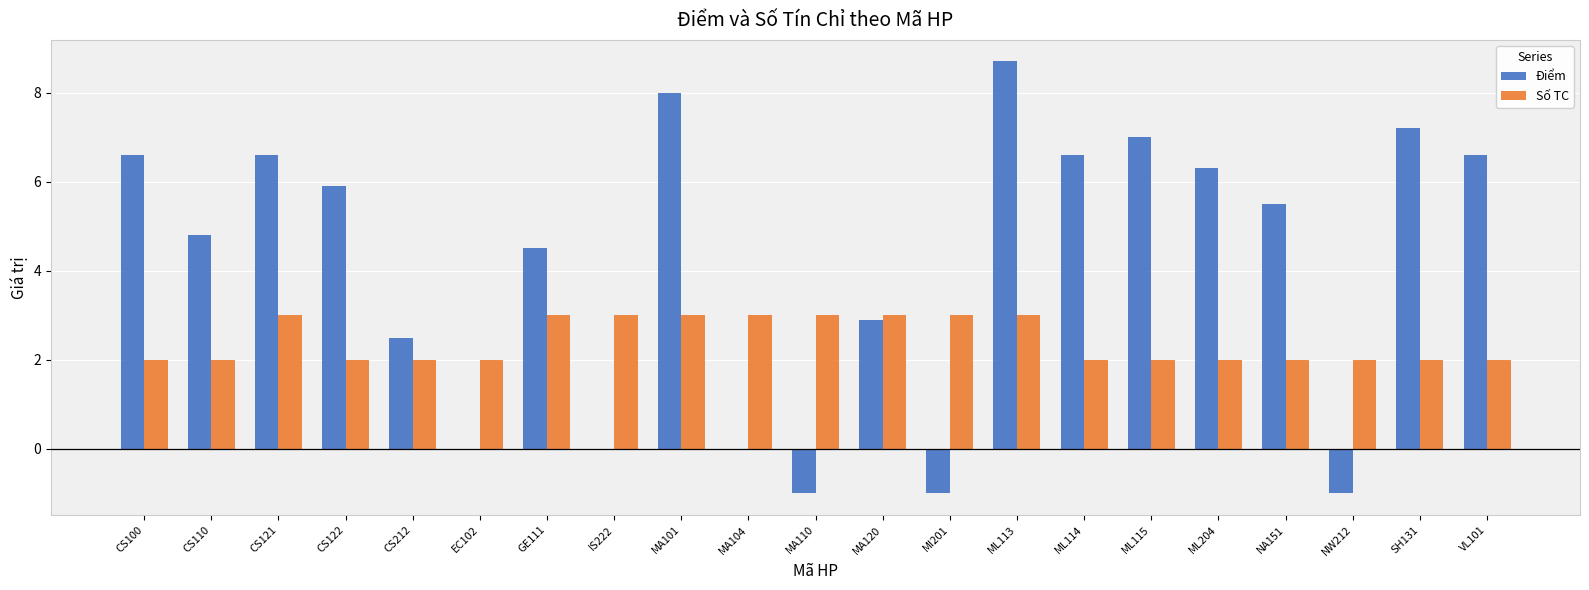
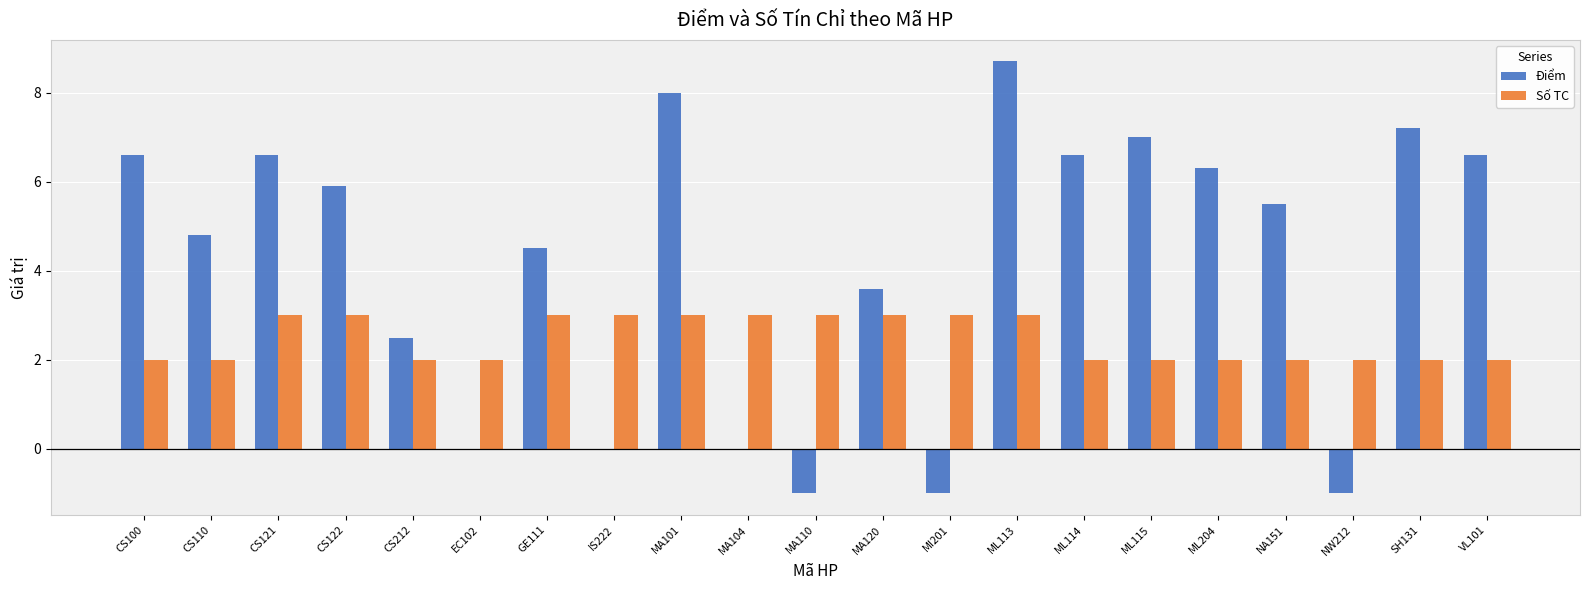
  {
    "Điểm": {
      "CS100": 6.6,
      "CS110": 4.8,
      "CS121": 6.6,
      "CS122": 5.9,
      "CS212": 2.5,
      "EC102": 0.0,
      "GE111": 4.5,
      "IS222": 0.0,
      "MA101": 8.0,
      "MA104": 0.0,
      "MA110": -1.0,
-     "MA120": 2.9,
+     "MA120": 3.6,
      "MI201": -1.0,
      "ML113": 8.7,
      "ML114": 6.6,
      "ML115": 7.0,
      "ML204": 6.3,
      "NA151": 5.5,
      "NW212": -1.0,
      "SH131": 7.2,
      "VL101": 6.6
    },
    "Số TC": {
      "CS100": 2,
      "CS110": 2,
      "CS121": 3,
-     "CS122": 2,
+     "CS122": 3,
      "CS212": 2,
      "EC102": 2,
      "GE111": 3,
      "IS222": 3,
      "MA101": 3,
      "MA104": 3,
      "MA110": 3,
      "MA120": 3,
      "MI201": 3,
      "ML113": 3,
      "ML114": 2,
      "ML115": 2,
      "ML204": 2,
      "NA151": 2,
      "NW212": 2,
      "SH131": 2,
      "VL101": 2
    }
  }
